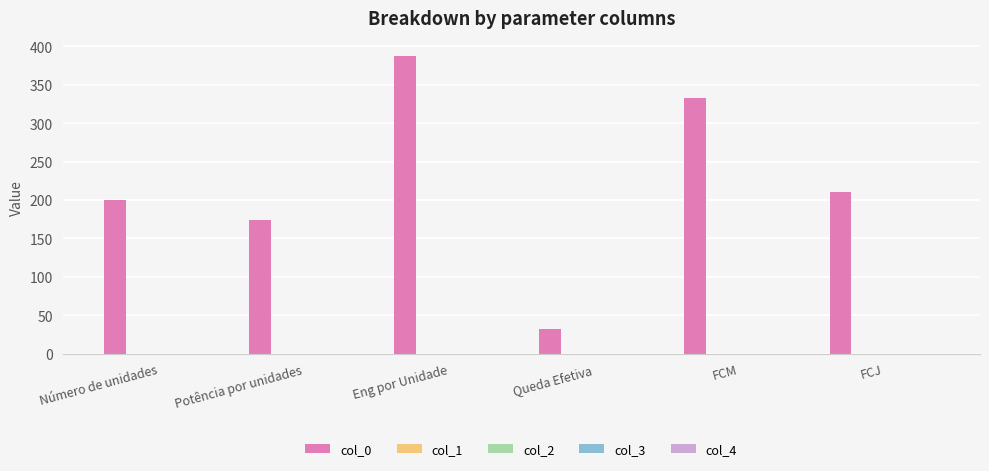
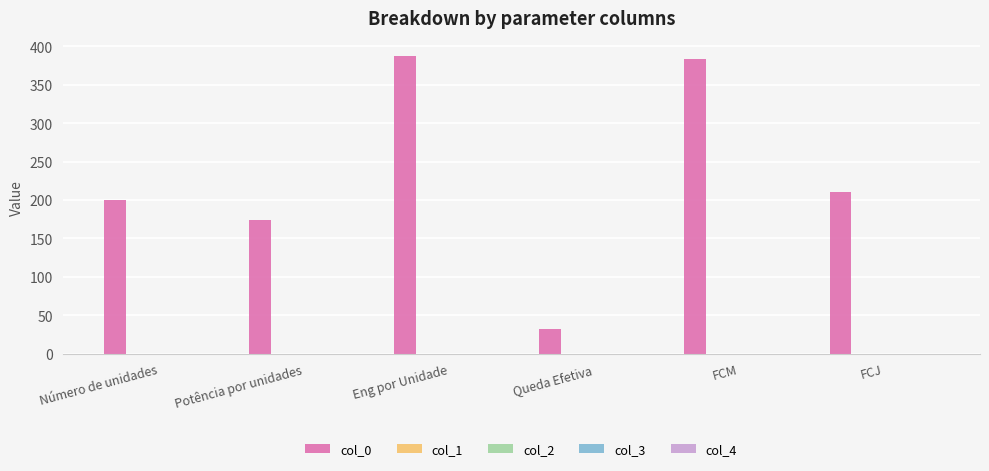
  {
    "col_0": {
      "Número de unidades": 200,
      "Potência por unidades": 170,
      "Eng por Unidade": 390,
      "Queda Efetiva": 30,
-     "FCM": 330,
+     "FCM": 380,
      "FCJ": 210
    },
    "col_1": {
      "Número de unidades": 0,
      "Potência por unidades": 0,
      "Eng por Unidade": 0,
      "Queda Efetiva": 0,
      "FCM": 0
    },
    "col_2": {
      "Número de unidades": 0,
      "Potência por unidades": 0,
      "Eng por Unidade": 0,
      "Queda Efetiva": 0,
      "FCM": 0
    },
    "col_3": {
      "Número de unidades": 0,
      "Potência por unidades": 0,
      "Eng por Unidade": 0,
      "Queda Efetiva": 0,
      "FCM": 0
    },
    "col_4": {
      "Número de unidades": 0,
      "Potência por unidades": 0,
      "Eng por Unidade": 0,
      "Queda Efetiva": 0,
      "FCM": 0,
      "FCJ": 0
    }
  }
